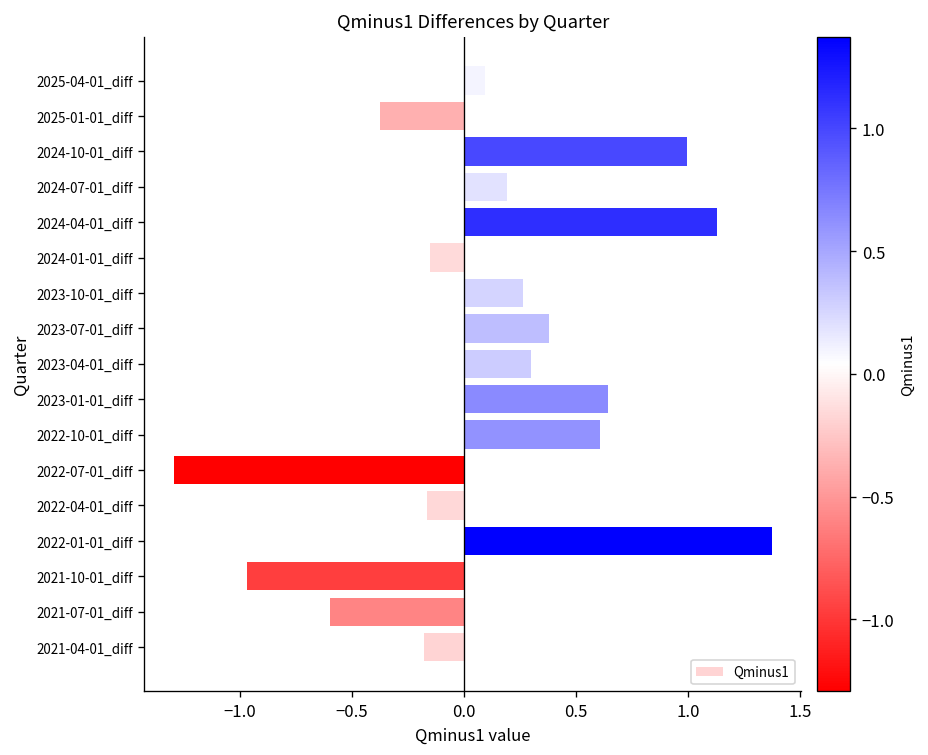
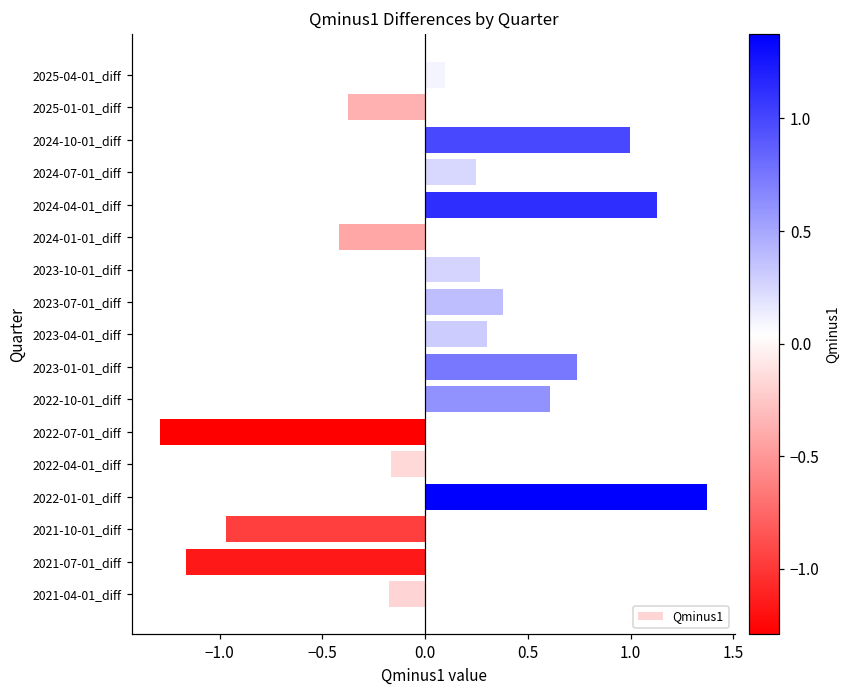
  {
    "2025-04-01_diff": 0.10,
    "2025-01-01_diff": -0.37,
    "2024-10-01_diff": 1.00,
-   "2024-07-01_diff": 0.19,
+   "2024-07-01_diff": 0.25,
    "2024-04-01_diff": 1.13,
-   "2024-01-01_diff": -0.15,
+   "2024-01-01_diff": -0.42,
    "2023-10-01_diff": 0.27,
    "2023-07-01_diff": 0.38,
    "2023-04-01_diff": 0.30,
-   "2023-01-01_diff": 0.64,
+   "2023-01-01_diff": 0.74,
    "2022-10-01_diff": 0.61,
    "2022-07-01_diff": -1.29,
    "2022-04-01_diff": -0.16,
    "2022-01-01_diff": 1.37,
    "2021-10-01_diff": -0.97,
-   "2021-07-01_diff": -0.60,
+   "2021-07-01_diff": -1.16,
    "2021-04-01_diff": -0.18
  }
